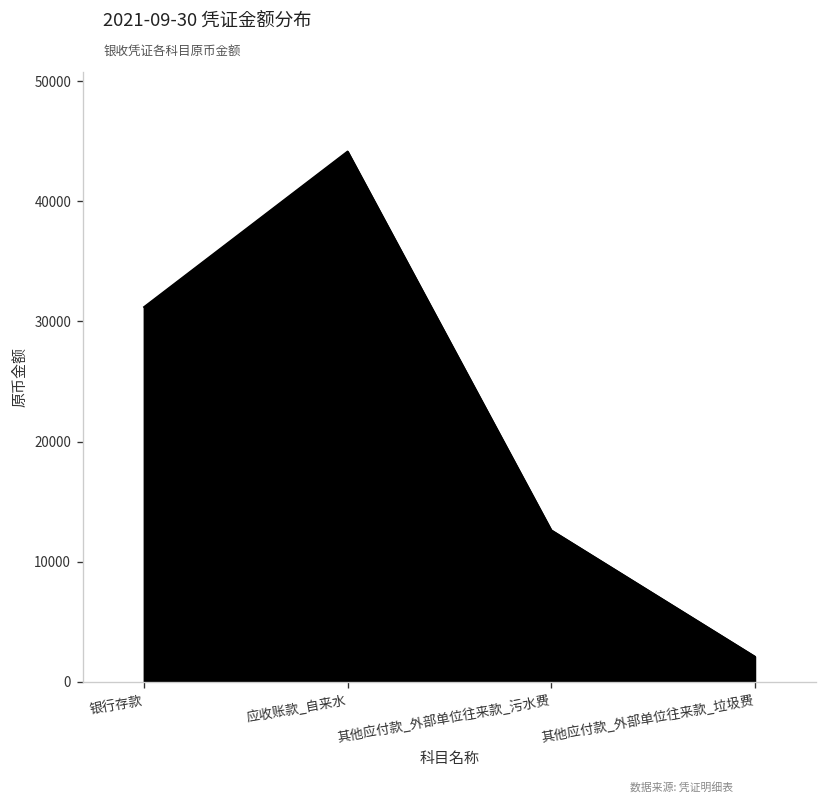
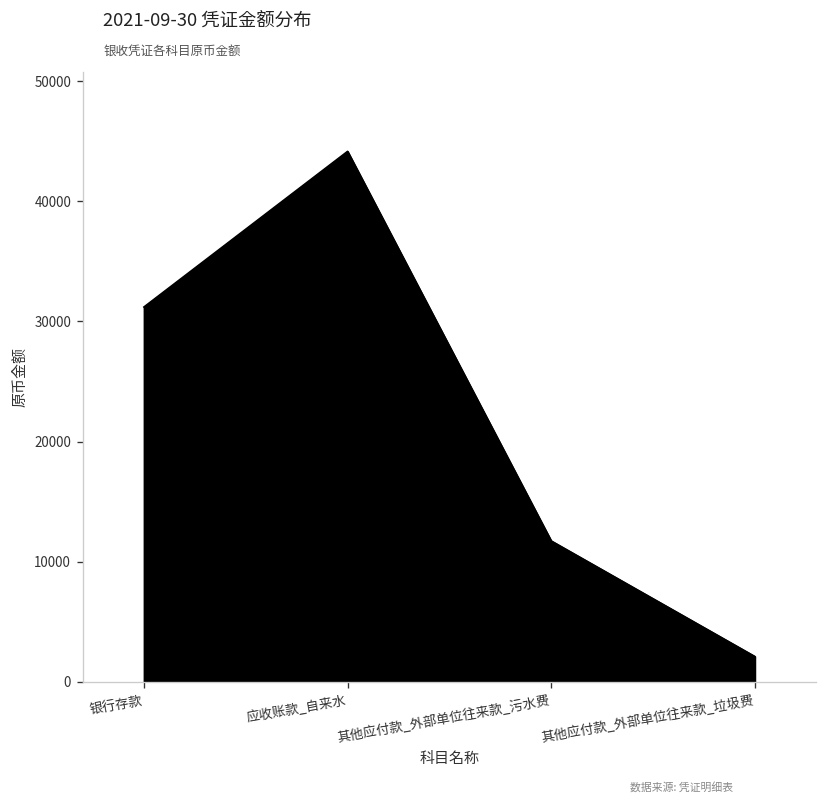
  {
    "银行存款": 31200,
    "应收账款_自来水": 44200,
-   "其他应付款_外部单位往来款_污水费": 12600,
+   "其他应付款_外部单位往来款_污水费": 11700,
    "其他应付款_外部单位往来款_垃圾费": 2100
  }
